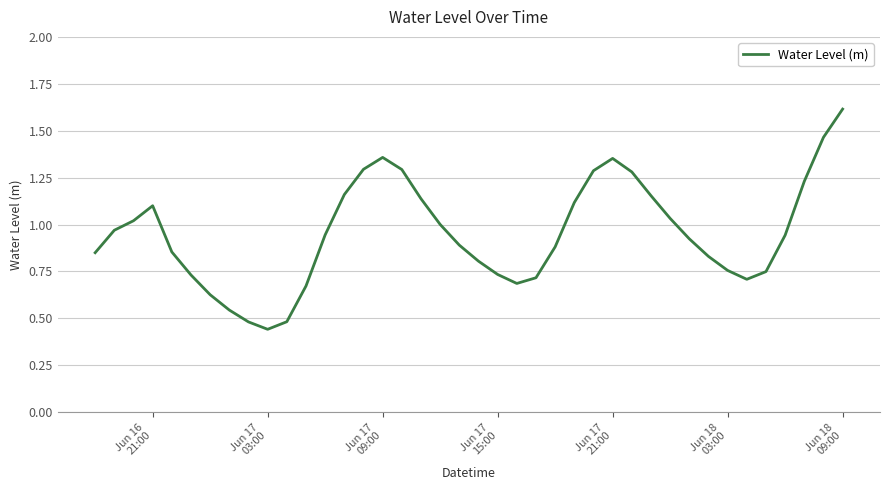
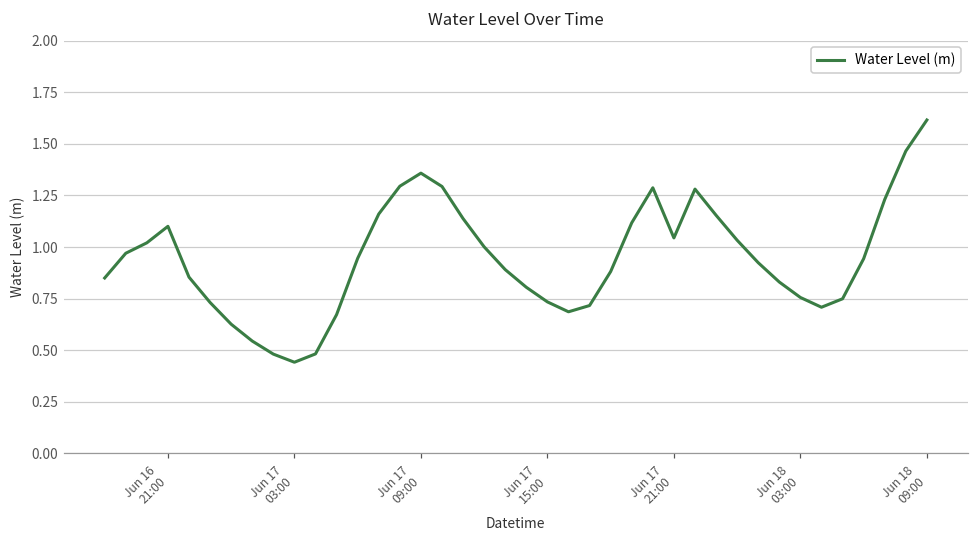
  {
    "Jun 16 21:00": 1.10,
    "Jun 17 03:00": 0.44,
    "Jun 17 09:00": 1.36,
    "Jun 17 15:00": 0.73,
-   "Jun 17 21:00": 1.35,
+   "Jun 17 21:00": 1.04,
    "Jun 18 03:00": 0.76,
    "Jun 18 09:00": 1.62
  }
